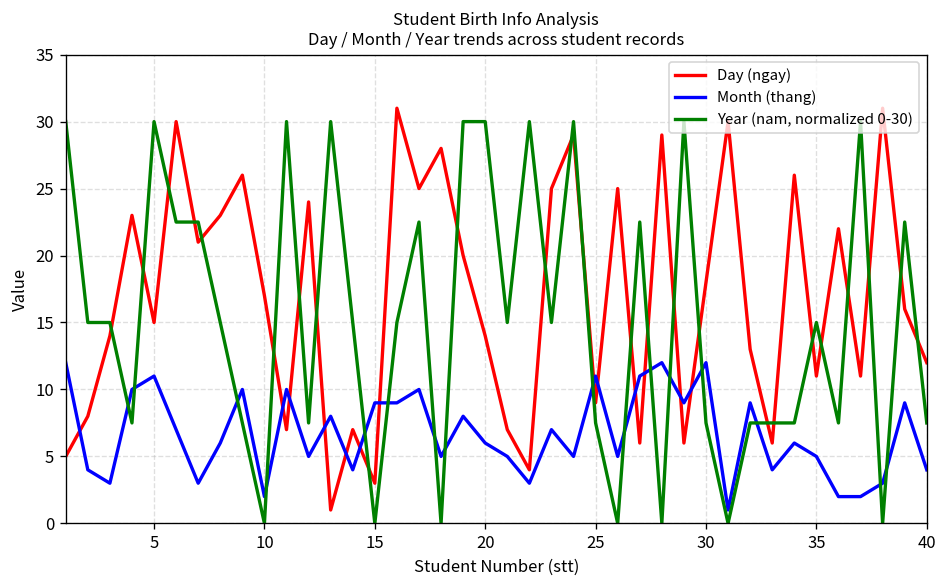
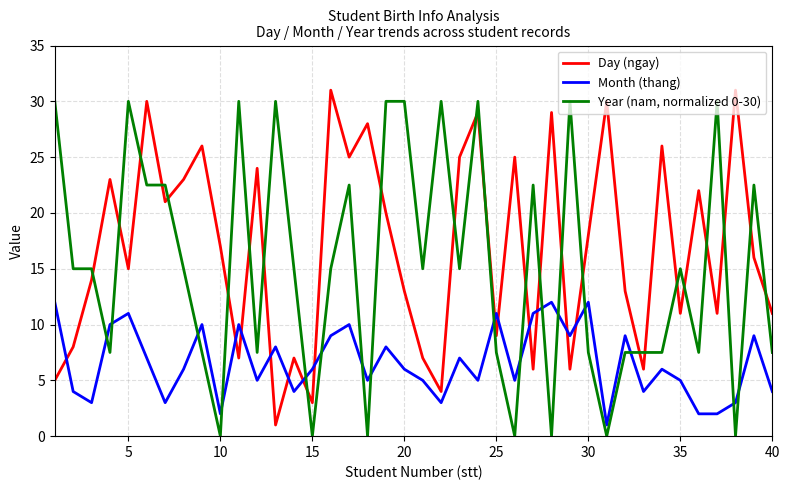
  {
    "Day (ngay)": {
      "5": 15,
      "10": 17,
      "15": 3,
-     "20": 14,
+     "20": 13,
      "25": 9,
      "30": 18,
      "35": 11,
-     "40": 12
+     "40": 11
    },
    "Month (thang)": {
      "5": 11,
      "10": 2,
-     "15": 9,
+     "15": 6,
      "20": 6,
      "25": 11,
      "30": 12,
      "35": 5,
      "40": 4
    },
    "Year (nam, normalized 0-30)": {
      "5": 30,
      "10": 0,
      "15": 0,
      "20": 30,
      "25": 7.5,
      "30": 7.5,
      "35": 15,
      "40": 7.5
    }
  }
